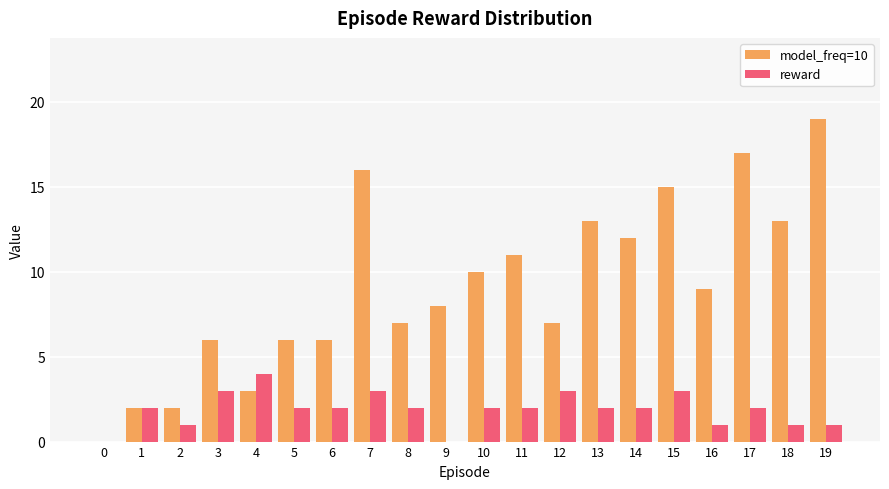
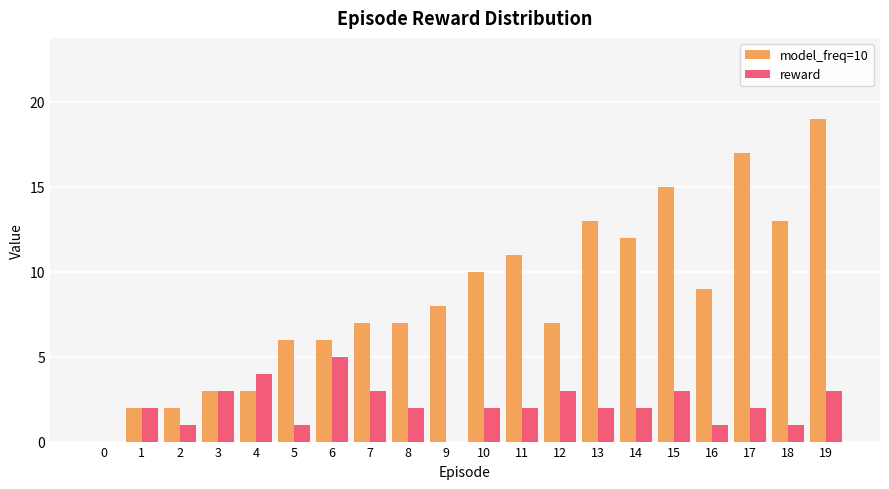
  {
    "model_freq=10": {
      "0": 0,
      "1": 2,
      "2": 2,
-     "3": 6,
+     "3": 3,
      "4": 3,
      "5": 6,
      "6": 6,
-     "7": 16,
+     "7": 7,
      "8": 7,
      "9": 8,
      "10": 10,
      "11": 11,
      "12": 7,
      "13": 13,
      "14": 12,
      "15": 15,
      "16": 9,
      "17": 17,
      "18": 13,
      "19": 19
    },
    "reward": {
      "0": 0,
      "1": 2,
      "2": 1,
      "3": 3,
      "4": 4,
-     "5": 2,
-     "6": 2,
+     "5": 1,
+     "6": 5,
      "7": 3,
      "8": 2,
      "9": 0,
      "10": 2,
      "11": 2,
      "12": 3,
      "13": 2,
      "14": 2,
      "15": 3,
      "16": 1,
      "17": 2,
      "18": 1,
-     "19": 1
+     "19": 3
    }
  }
